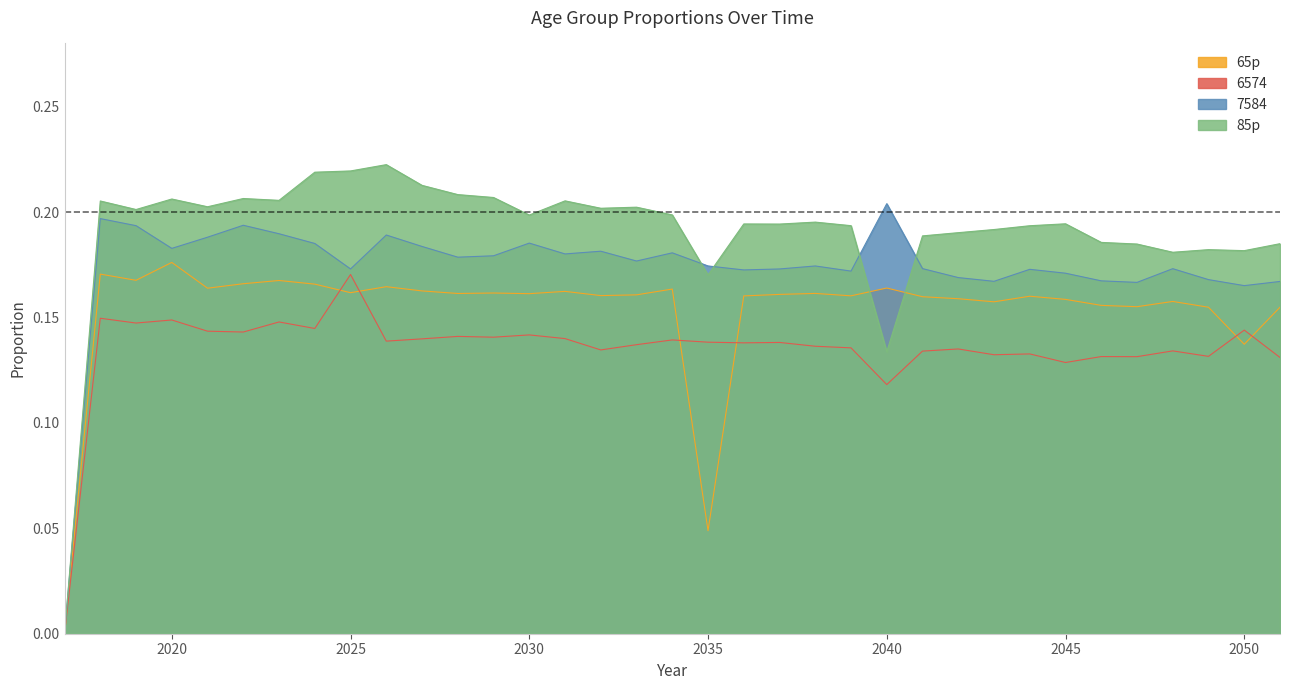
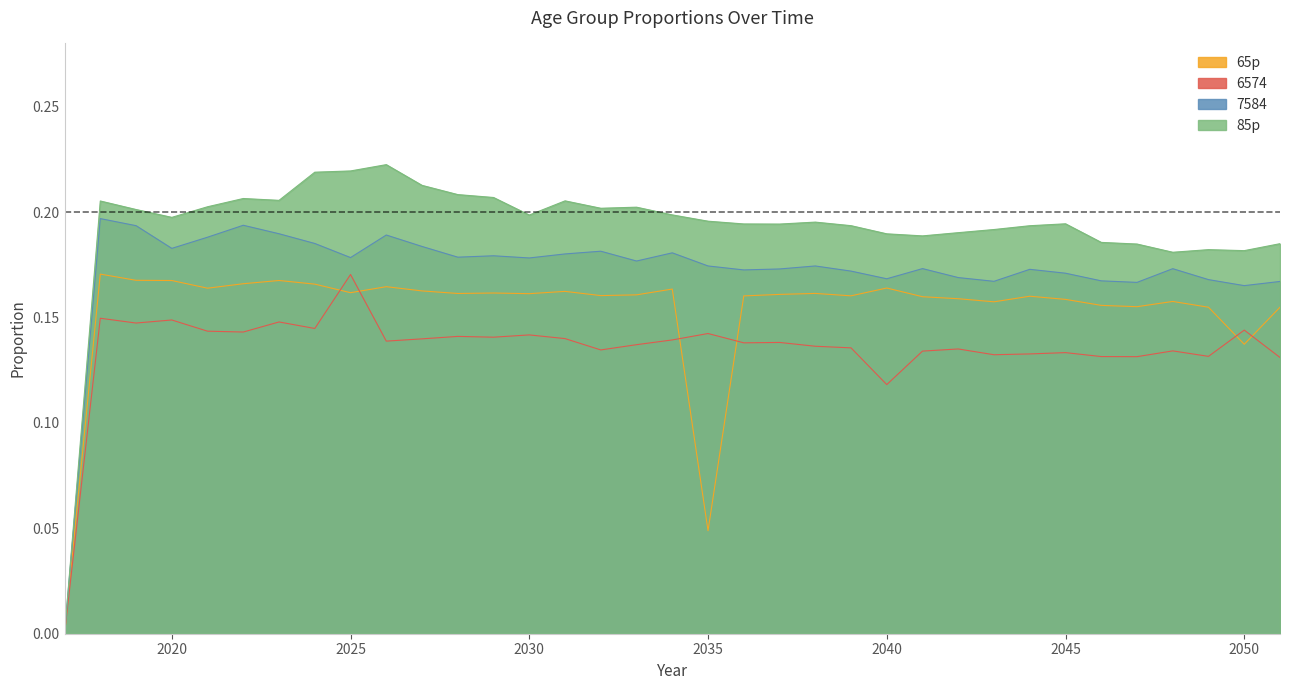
  {
    "65p": {
-     "2020": 0.176,
+     "2020": 0.168,
      "2025": 0.162,
      "2030": 0.161,
      "2035": 0.049,
      "2040": 0.164,
      "2045": 0.159,
      "2050": 0.137
    },
    "6574": {
      "2020": 0.149,
      "2025": 0.170,
      "2030": 0.142,
-     "2035": 0.138,
+     "2035": 0.142,
      "2040": 0.118,
-     "2045": 0.129,
+     "2045": 0.133,
      "2050": 0.144
    },
    "7584": {
      "2020": 0.183,
-     "2025": 0.173,
-     "2030": 0.185,
+     "2025": 0.178,
+     "2030": 0.178,
      "2035": 0.174,
-     "2040": 0.204,
+     "2040": 0.168,
      "2045": 0.171,
      "2050": 0.165
    },
    "85p": {
-     "2020": 0.206,
+     "2020": 0.198,
      "2025": 0.220,
      "2030": 0.199,
-     "2035": 0.170,
-     "2040": 0.134,
+     "2035": 0.196,
+     "2040": 0.190,
      "2045": 0.194,
      "2050": 0.182
    }
  }
